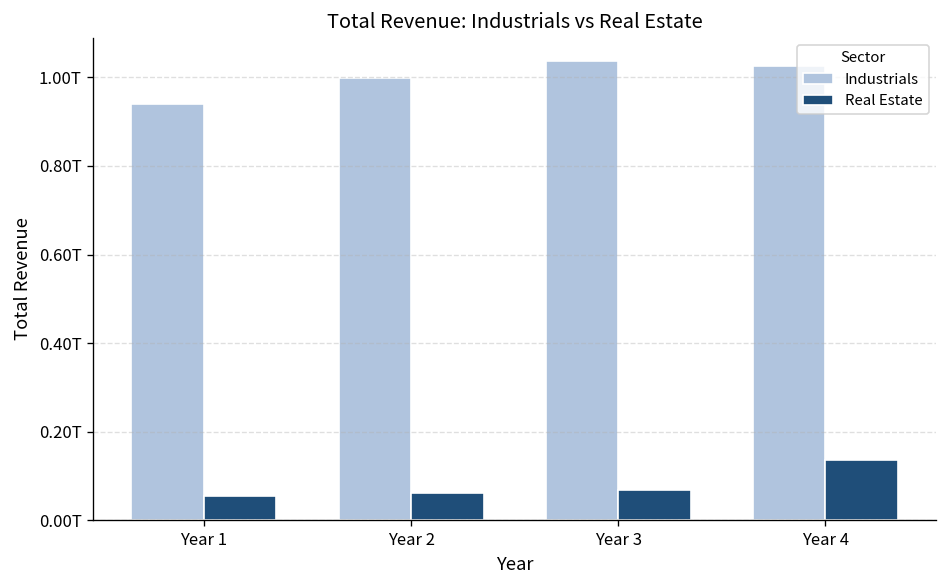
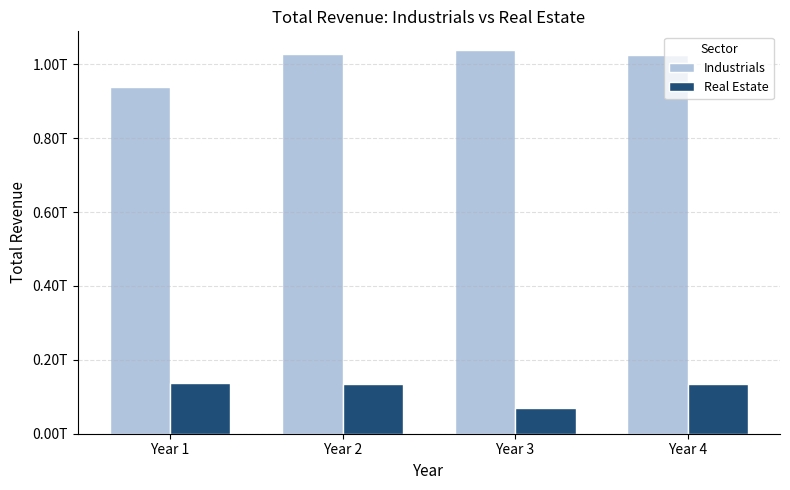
  {
    "Industrials": {
      "Year 1": "0.94T",
-     "Year 2": "1.00T",
+     "Year 2": "1.03T",
      "Year 3": "1.04T",
      "Year 4": "1.03T"
    },
    "Real Estate": {
-     "Year 1": "0.06T",
-     "Year 2": "0.06T",
+     "Year 1": "0.14T",
+     "Year 2": "0.14T",
      "Year 3": "0.07T",
      "Year 4": "0.14T"
    }
  }
